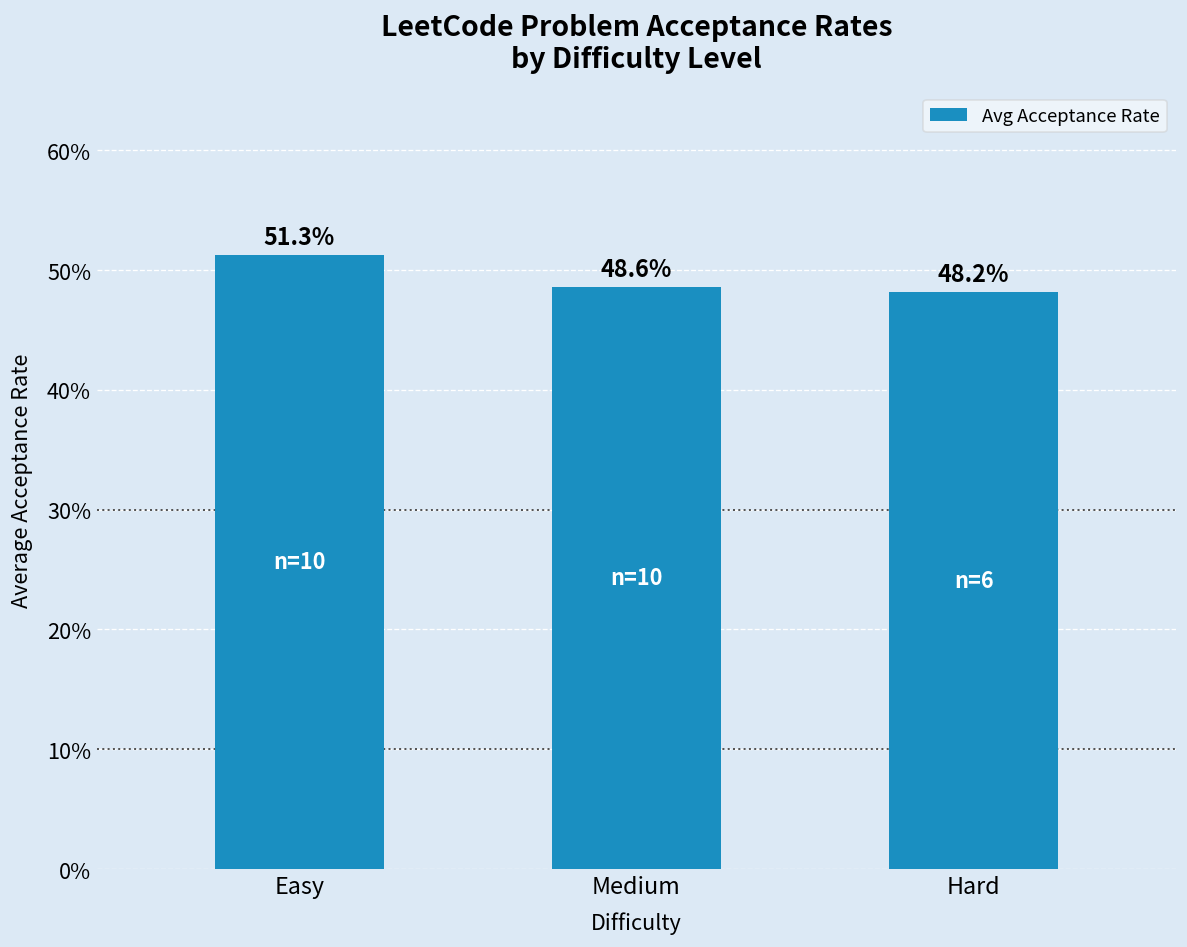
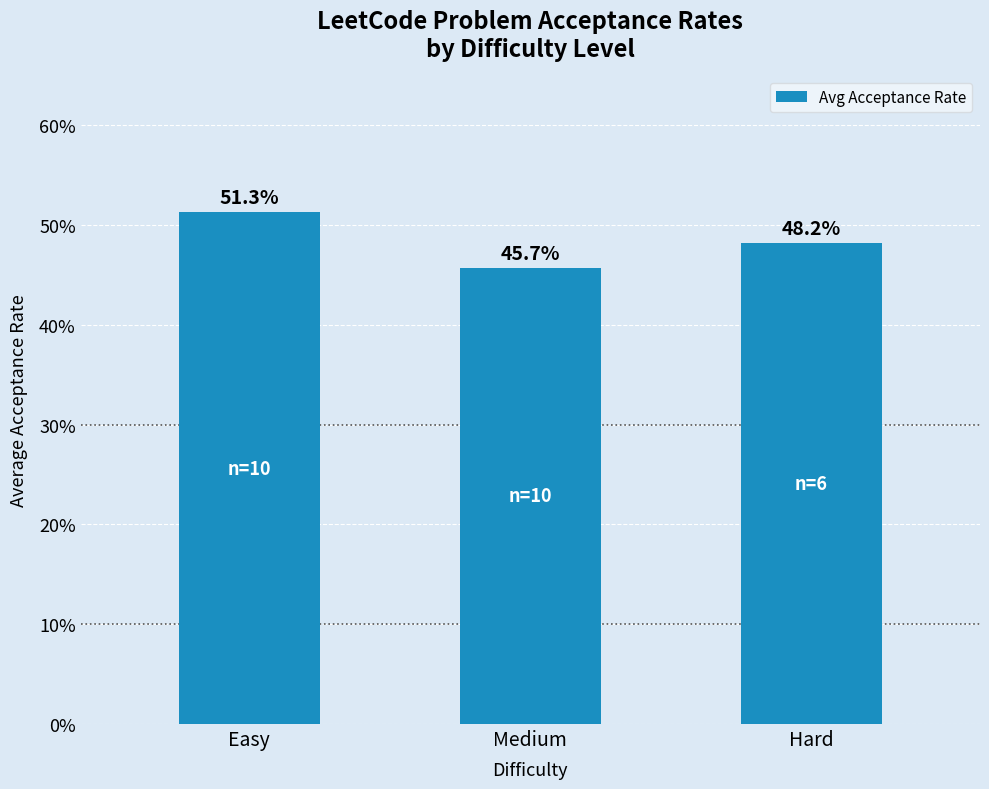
  {
    "Easy": "51.3%",
-   "Medium": "48.6%",
+   "Medium": "45.7%",
    "Hard": "48.2%"
  }
